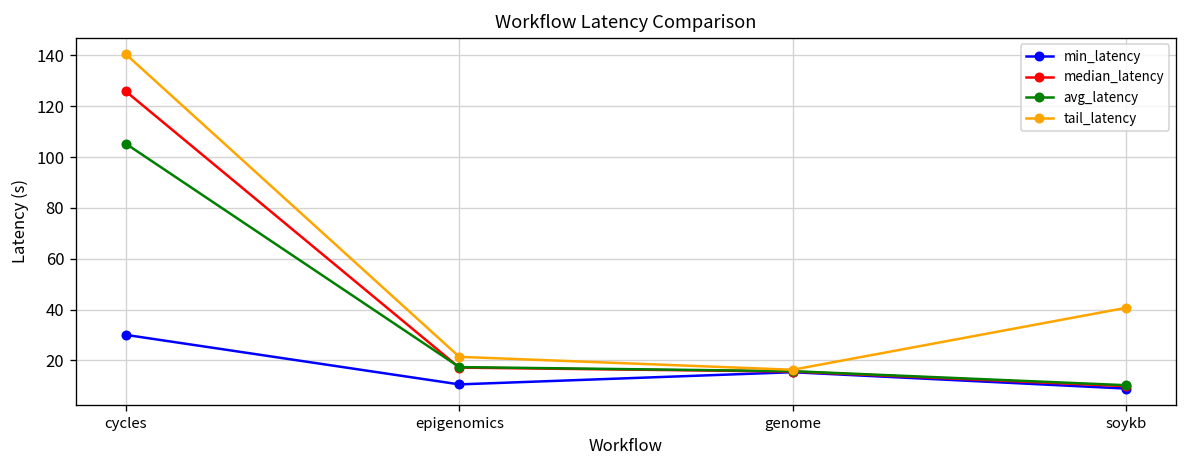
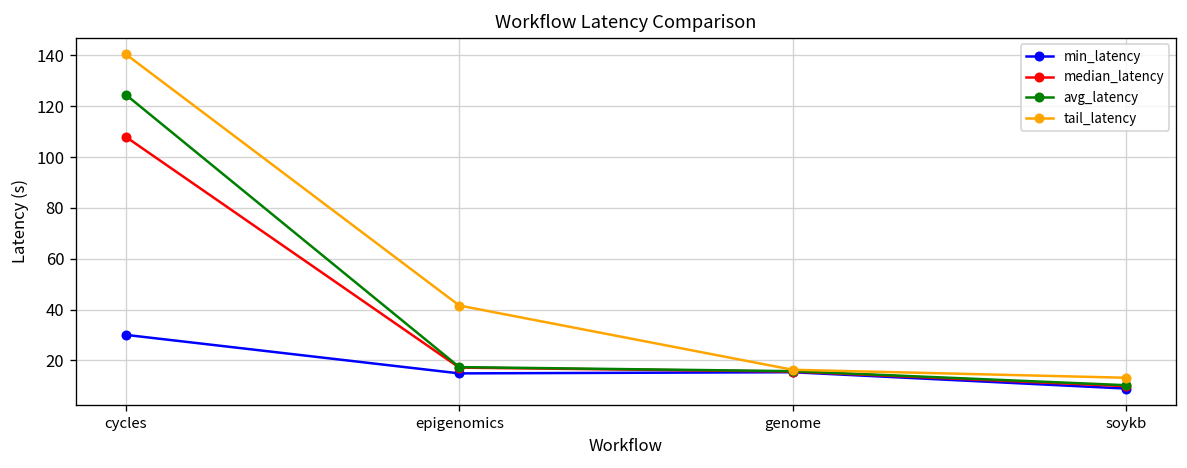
  {
    "min_latency": {
      "cycles": 30,
-     "epigenomics": 11
+     "epigenomics": 15
    },
    "median_latency": {
-     "cycles": 126
+     "cycles": 108
    },
    "avg_latency": {
-     "cycles": 105
+     "cycles": 124
    },
    "tail_latency": {
      "cycles": 140,
-     "epigenomics": 21,
-     "soykb": 41
+     "epigenomics": 42,
+     "soykb": 13
    }
  }
